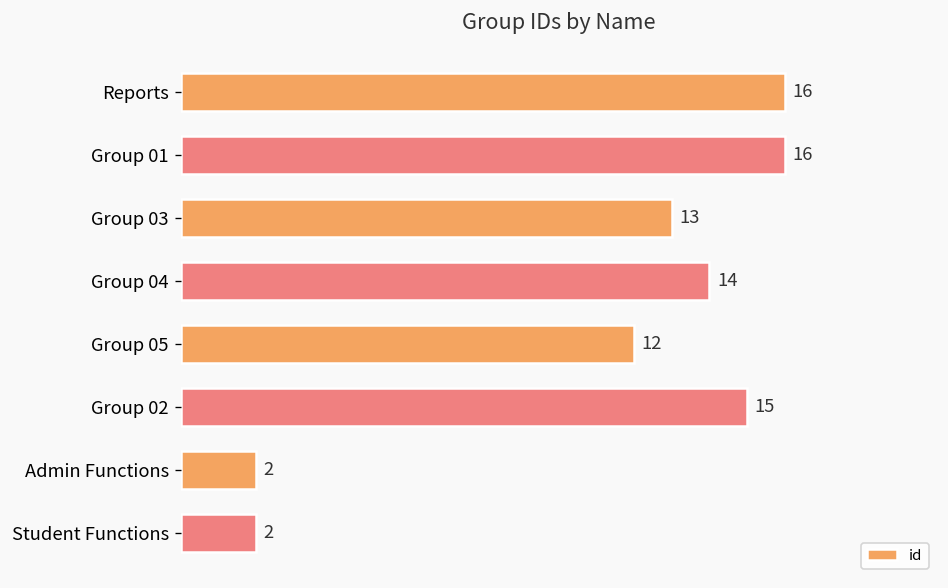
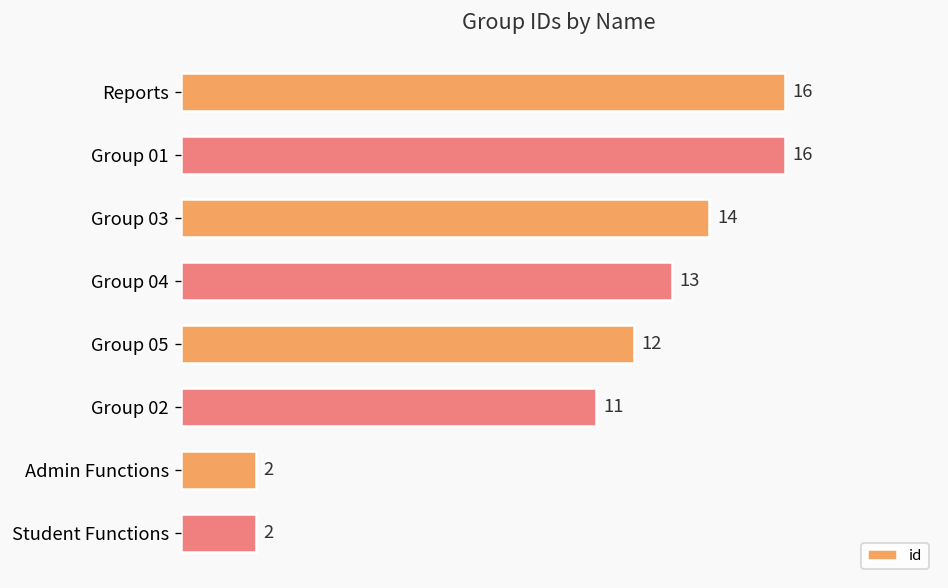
  {
    "Reports": 16,
    "Group 01": 16,
-   "Group 03": 13,
-   "Group 04": 14,
+   "Group 03": 14,
+   "Group 04": 13,
    "Group 05": 12,
-   "Group 02": 15,
+   "Group 02": 11,
    "Admin Functions": 2,
    "Student Functions": 2
  }
